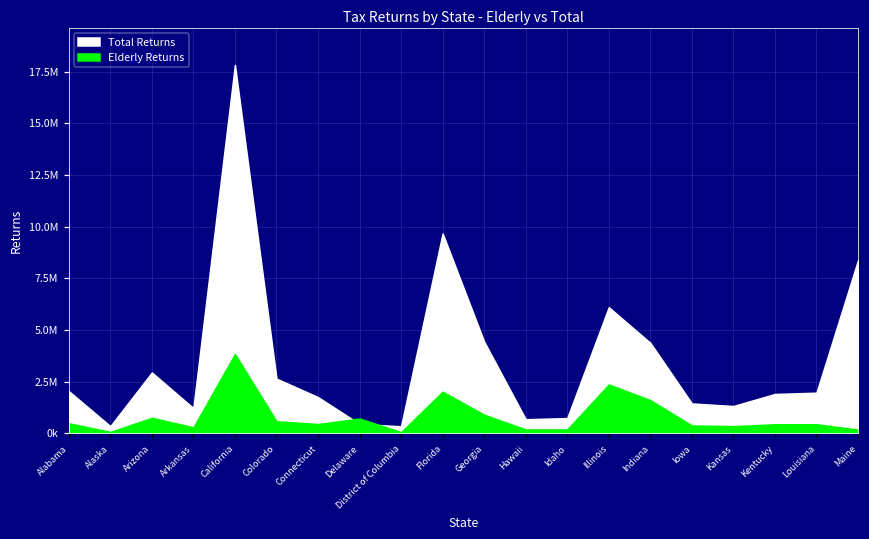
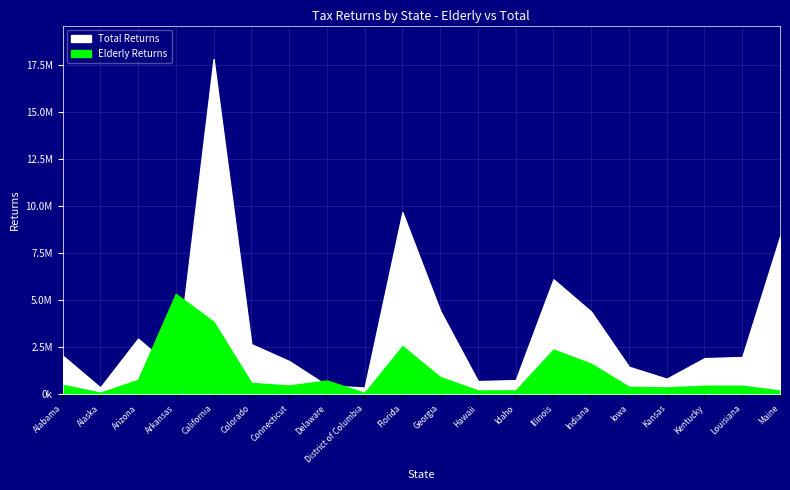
  {
    "Total Returns": {
      "Alabama": 2000000,
      "Alaska": 300000,
      "Arizona": 2900000,
      "California": 17800000,
      "Colorado": 2600000,
      "Connecticut": 1800000,
      "District of Columbia": 300000,
      "Florida": 9700000,
      "Georgia": 4400000,
      "Hawaii": 700000,
      "Idaho": 700000,
      "Illinois": 6100000,
      "Indiana": 4400000,
      "Iowa": 1400000,
-     "Kansas": 1300000,
+     "Kansas": 800000,
      "Kentucky": 1900000,
      "Louisiana": 2000000,
      "Maine": 8400000
    },
    "Elderly Returns": {
      "Alabama": 500000,
      "Arizona": 800000,
-     "Arkansas": 300000,
+     "Arkansas": 5300000,
      "California": 3800000,
      "Colorado": 600000,
      "Connecticut": 500000,
      "Delaware": 700000,
-     "Florida": 2000000,
+     "Florida": 2500000,
      "Georgia": 900000,
      "Hawaii": 200000,
      "Idaho": 200000,
      "Illinois": 2400000,
      "Indiana": 1600000,
      "Iowa": 400000,
      "Kansas": 300000,
      "Kentucky": 400000,
      "Louisiana": 400000,
      "Maine": 200000
    }
  }
